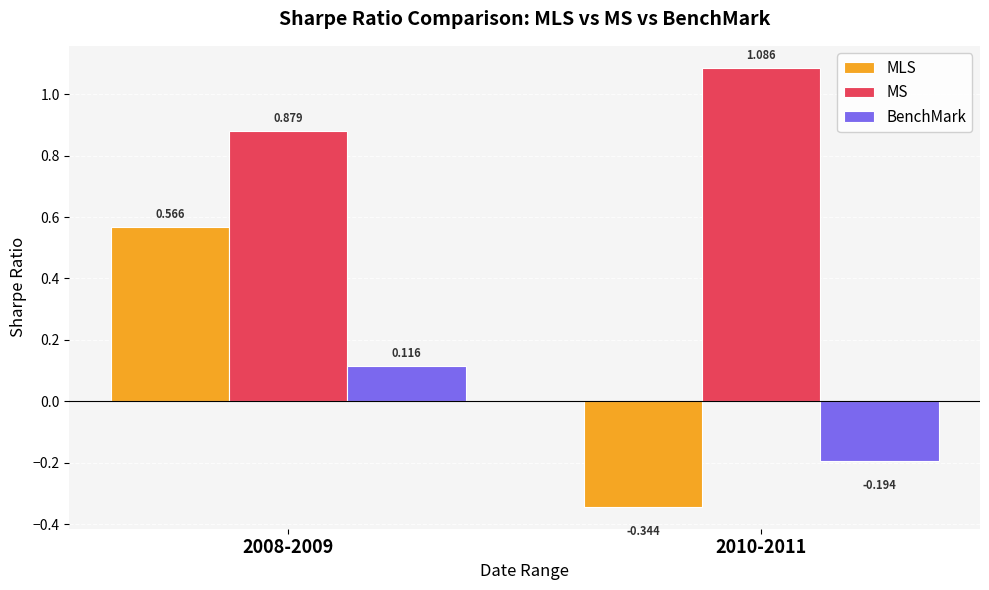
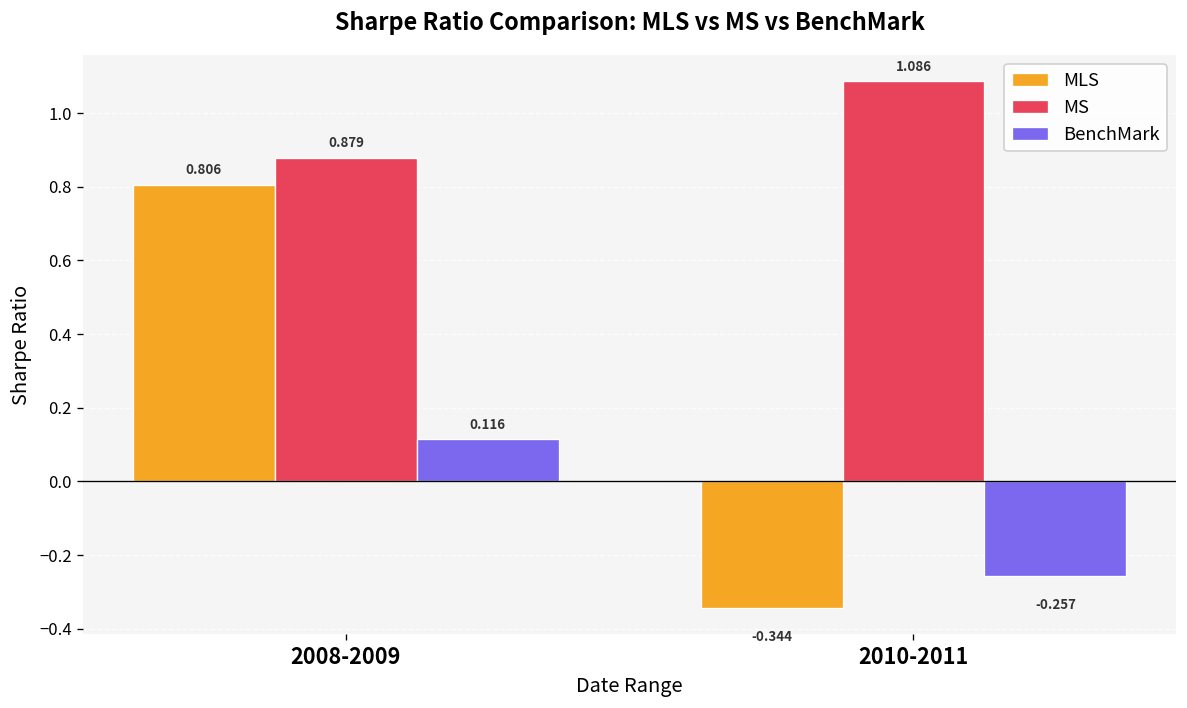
  {
    "MLS": {
-     "2008-2009": 0.566,
+     "2008-2009": 0.806,
      "2010-2011": -0.344
    },
    "MS": {
      "2008-2009": 0.879,
      "2010-2011": 1.086
    },
    "BenchMark": {
      "2008-2009": 0.116,
-     "2010-2011": -0.194
+     "2010-2011": -0.257
    }
  }
